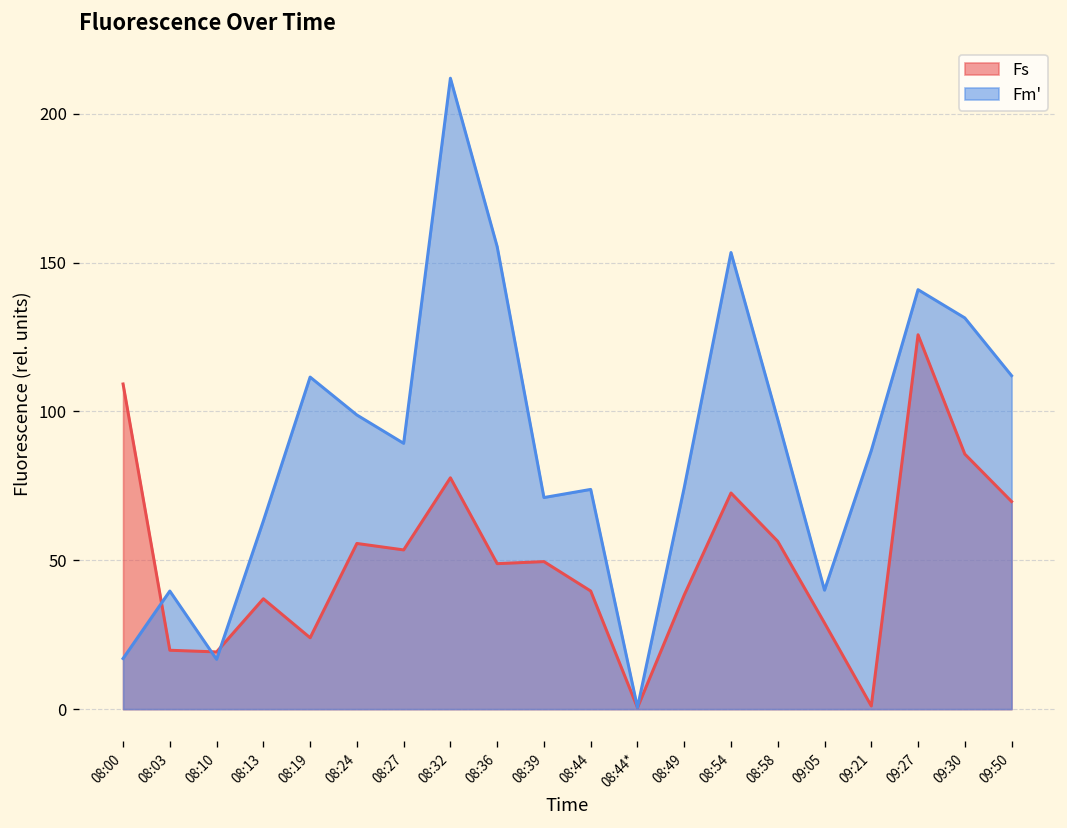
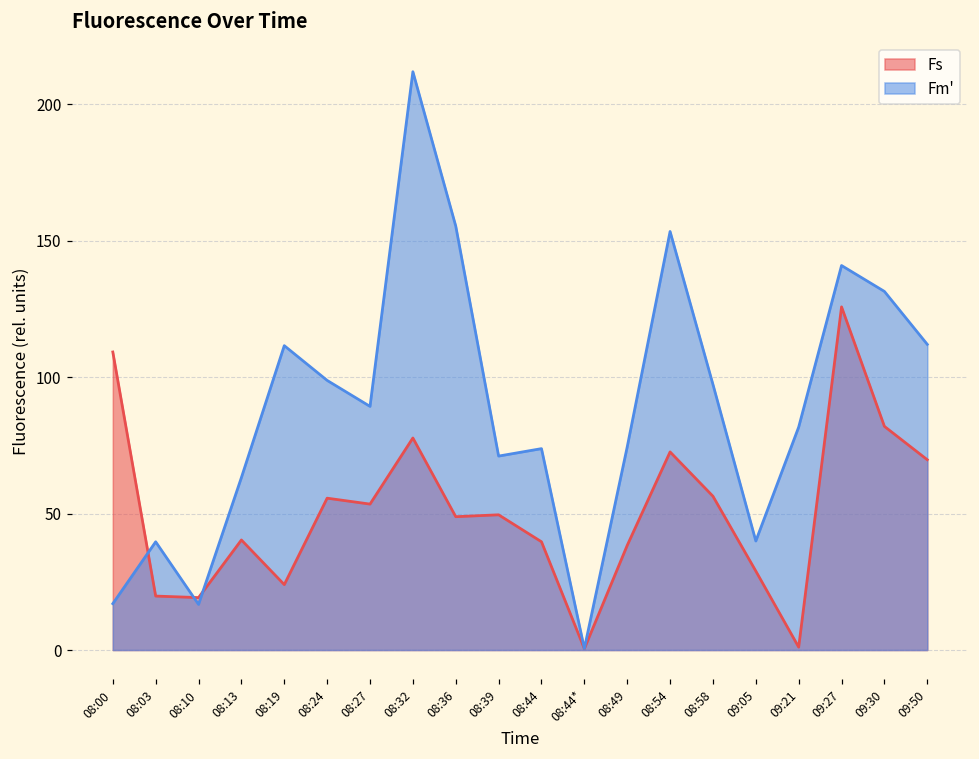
  {
    "Fs": {
      "08:00": 109,
      "08:03": 20,
      "08:10": 19,
-     "08:13": 37,
+     "08:13": 40,
      "08:19": 24,
      "08:24": 56,
      "08:27": 53,
      "08:32": 78,
      "08:36": 49,
      "08:39": 50,
      "08:44": 40,
      "08:49": 38,
      "08:54": 73,
      "08:58": 56,
      "09:05": 29,
      "09:21": 1,
      "09:27": 126,
-     "09:30": 86,
+     "09:30": 82,
      "09:50": 70
    },
    "Fm'": {
      "08:00": 17,
      "08:03": 40,
      "08:10": 17,
      "08:13": 63,
      "08:19": 112,
      "08:24": 99,
      "08:27": 89,
      "08:32": 212,
      "08:36": 155,
      "08:39": 71,
      "08:44": 74,
      "08:49": 74,
      "08:54": 153,
      "08:58": 97,
      "09:05": 40,
-     "09:21": 87,
+     "09:21": 82,
      "09:27": 141,
      "09:30": 131,
      "09:50": 112
    }
  }
